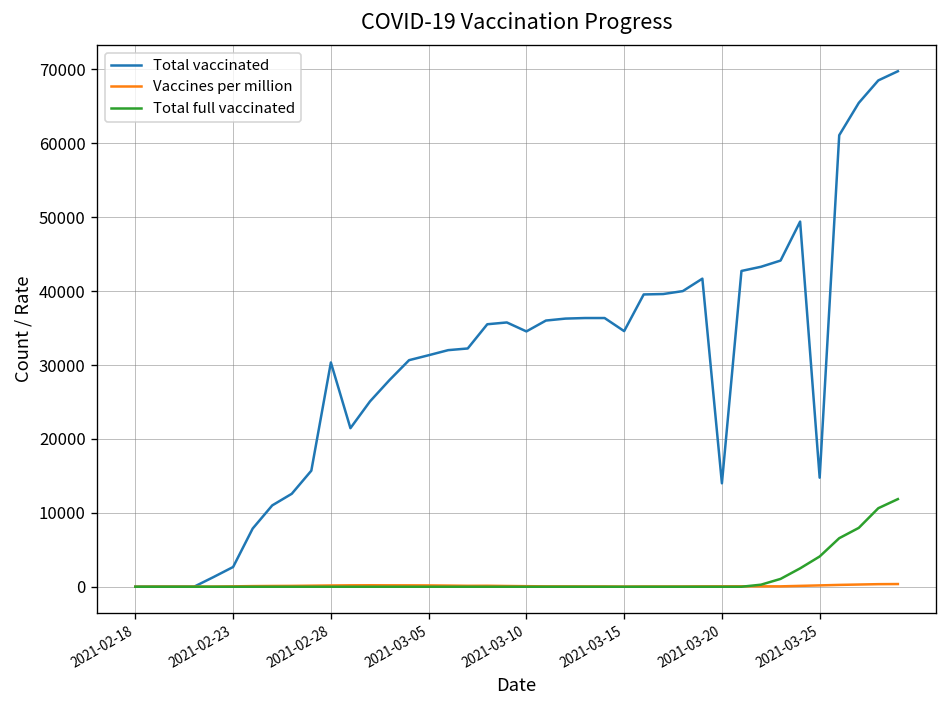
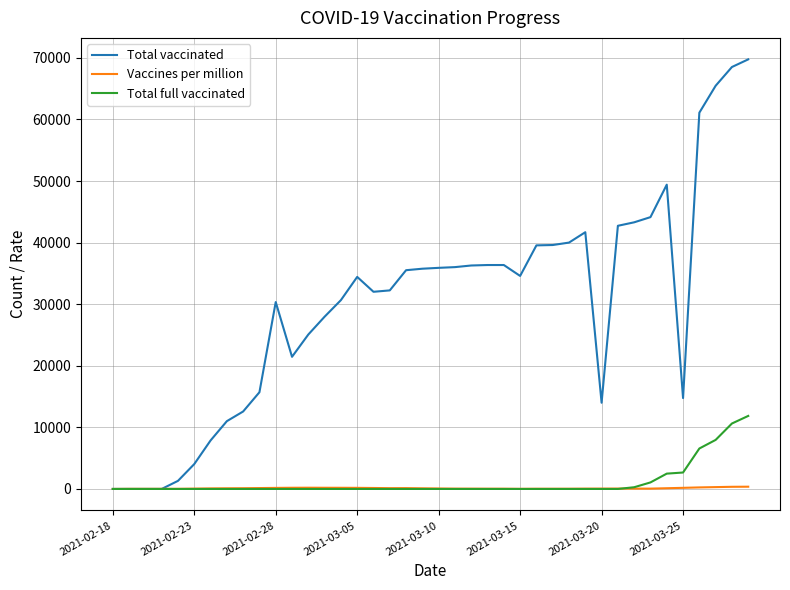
  {
    "Total vaccinated": {
-     "2021-02-23": 3000,
+     "2021-02-23": 4000,
      "2021-02-28": 30000,
-     "2021-03-05": 31000,
-     "2021-03-10": 35000,
+     "2021-03-05": 34000,
+     "2021-03-10": 36000,
      "2021-03-15": 35000,
      "2021-03-20": 14000,
      "2021-03-25": 15000
    },
    "Vaccines per million": {
      "2021-03-25": 0
    },
    "Total full vaccinated": {
-     "2021-03-25": 4000
+     "2021-03-25": 3000
    }
  }
